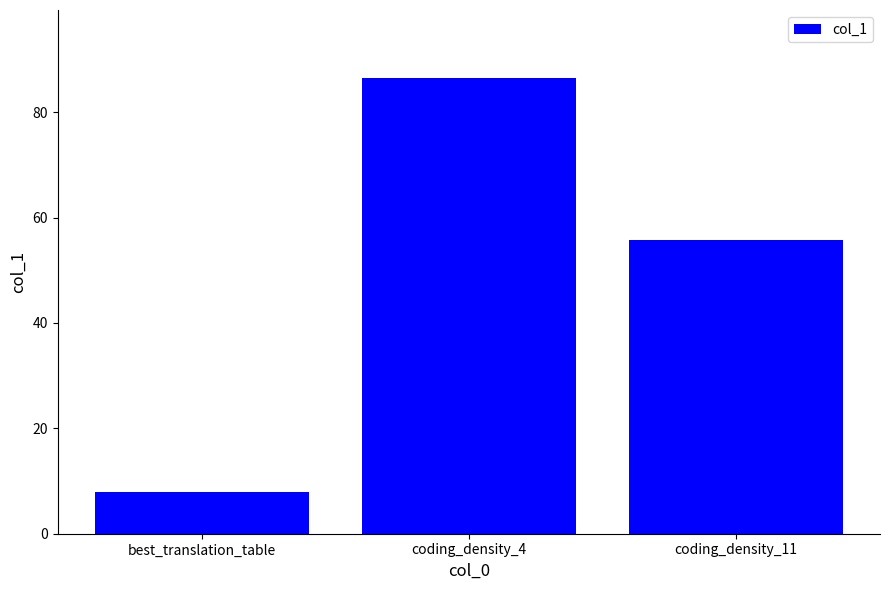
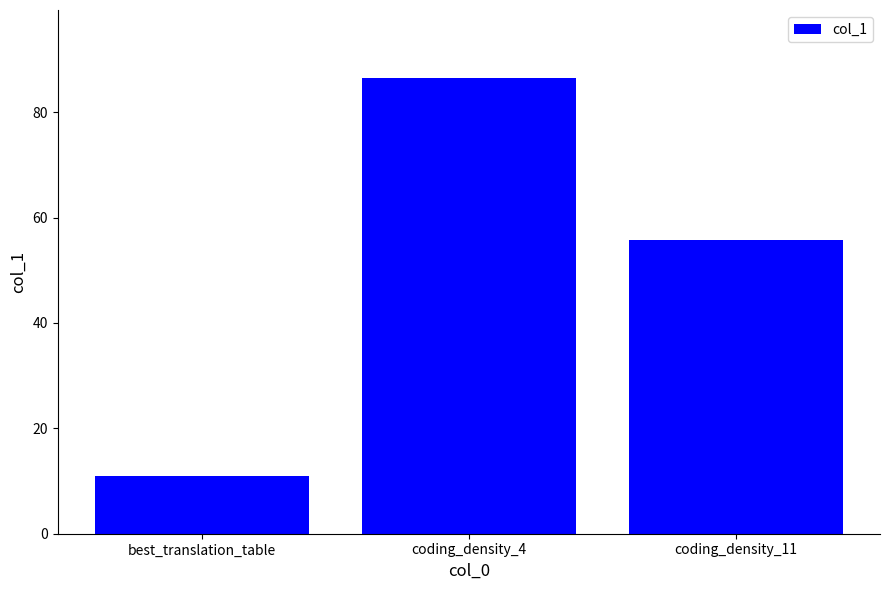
  {
-   "best_translation_table": 8,
+   "best_translation_table": 11,
    "coding_density_4": 86,
    "coding_density_11": 56
  }
